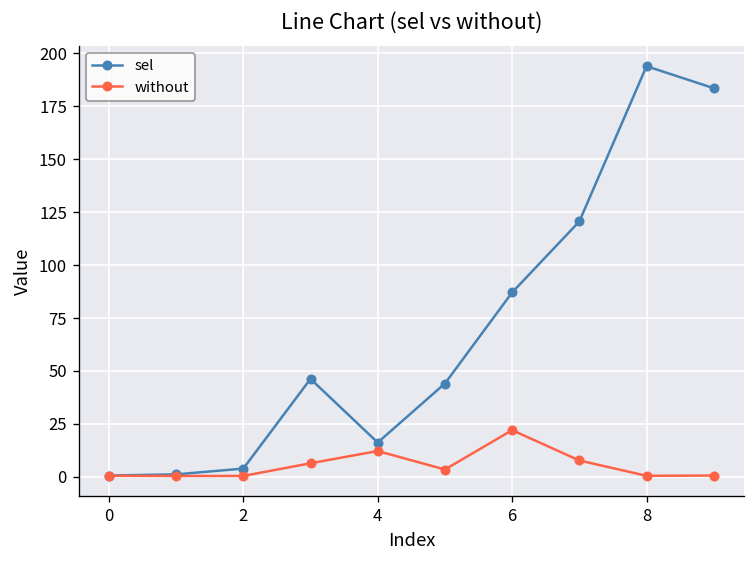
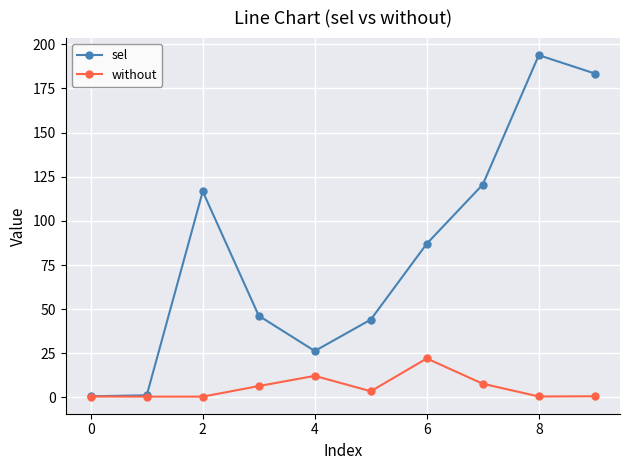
  {
    "sel": {
-     "2": 4,
-     "4": 16,
+     "2": 117,
+     "4": 26,
      "6": 87,
      "8": 194
    },
    "without": {
      "2": 0,
      "4": 12,
      "6": 22,
      "8": 1
    }
  }
